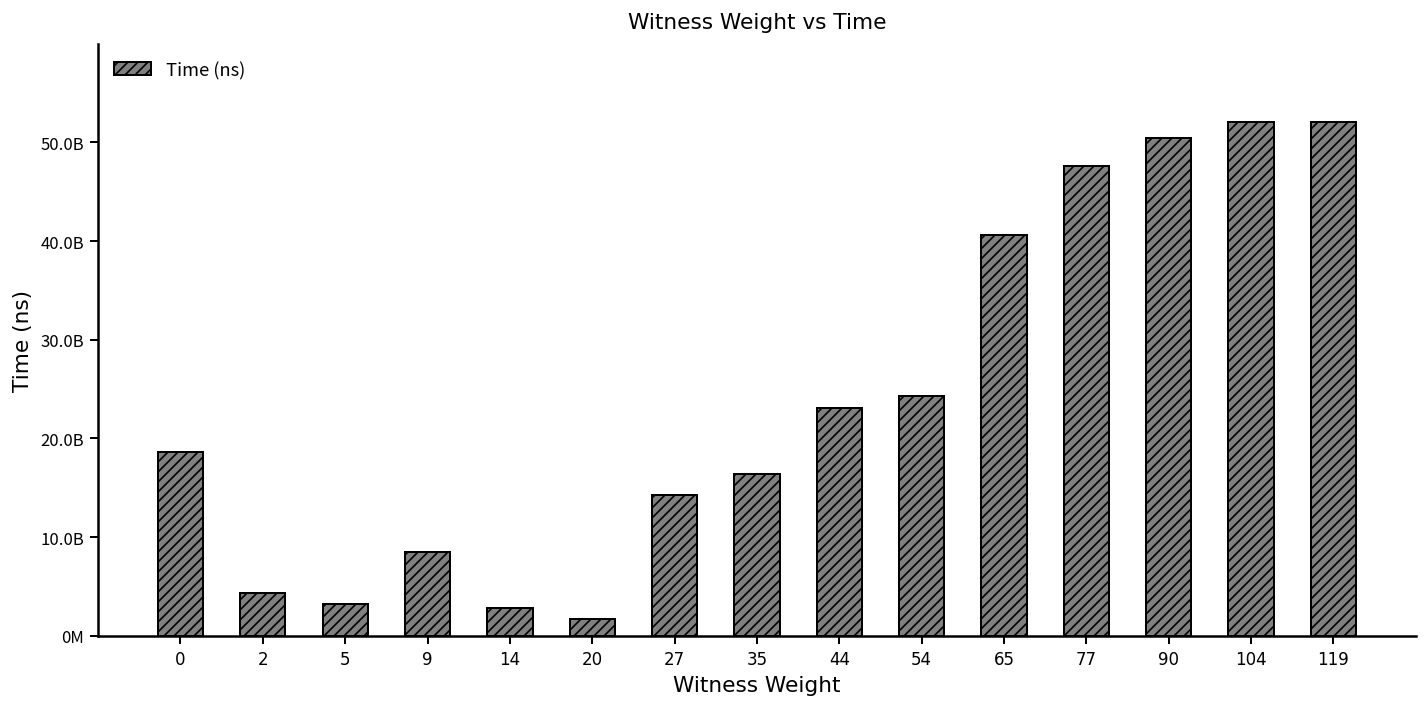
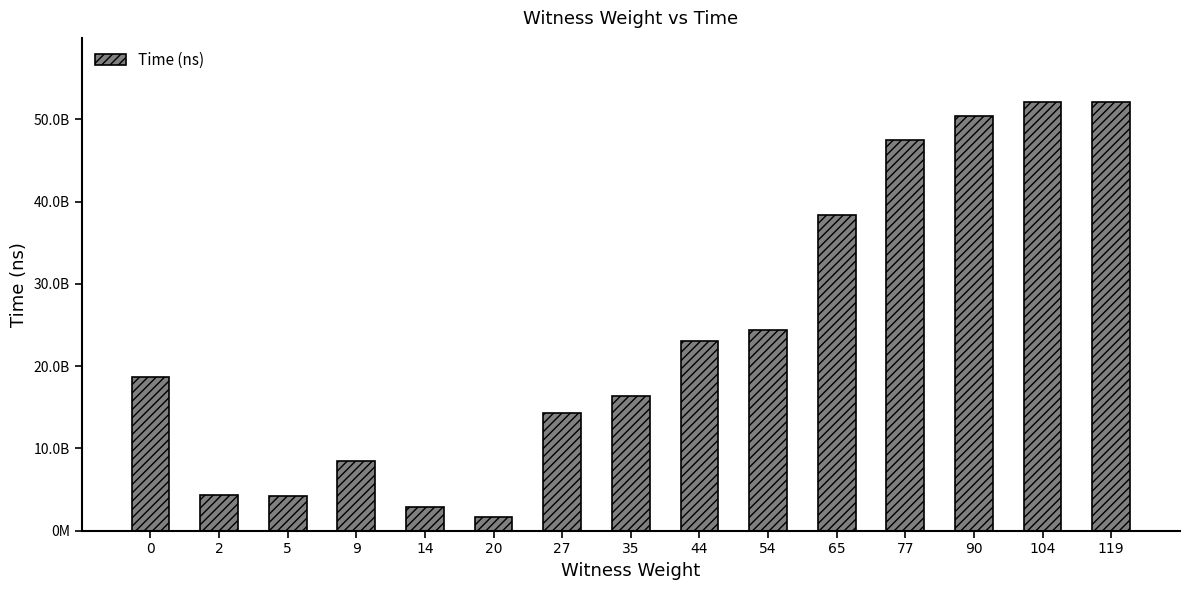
  {
    "0": 19000000000,
    "2": 4000000000,
-   "5": 3000000000,
+   "5": 4000000000,
    "9": 8000000000,
    "14": 3000000000,
    "20": 2000000000,
    "27": 14000000000,
    "35": 16000000000,
    "44": 23000000000,
    "54": 24000000000,
-   "65": 41000000000,
+   "65": 38000000000,
    "77": 48000000000,
    "90": 50000000000,
    "104": 52000000000,
    "119": 52000000000
  }
